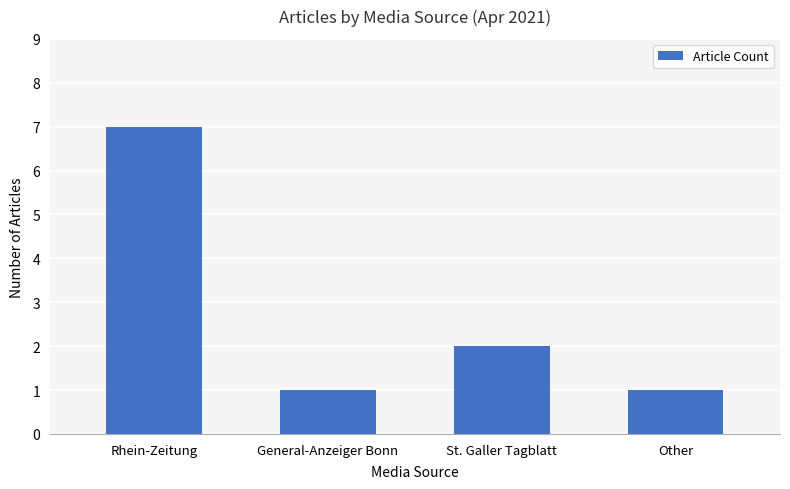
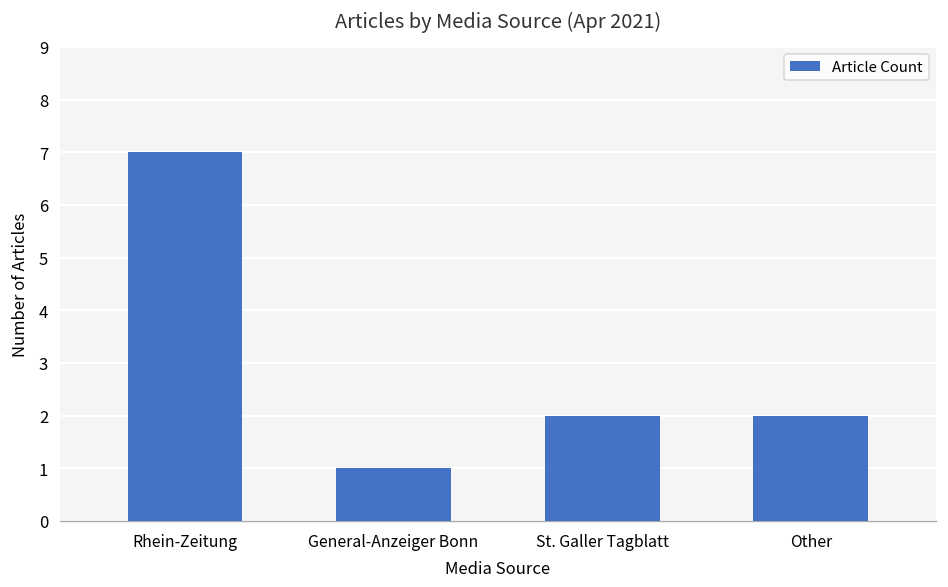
  {
    "Rhein-Zeitung": 7,
    "General-Anzeiger Bonn": 1,
    "St. Galler Tagblatt": 2,
-   "Other": 1
+   "Other": 2
  }
